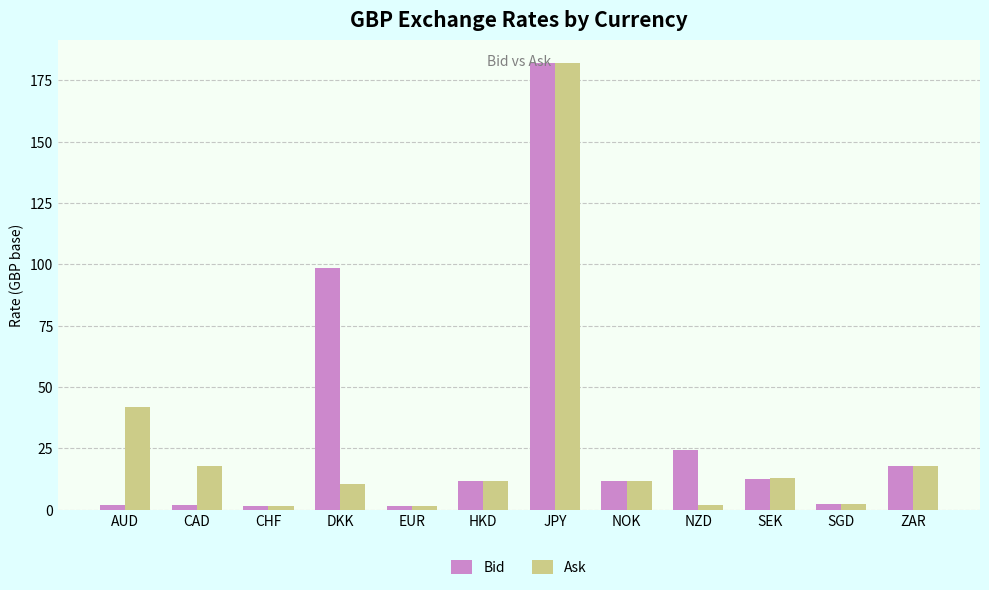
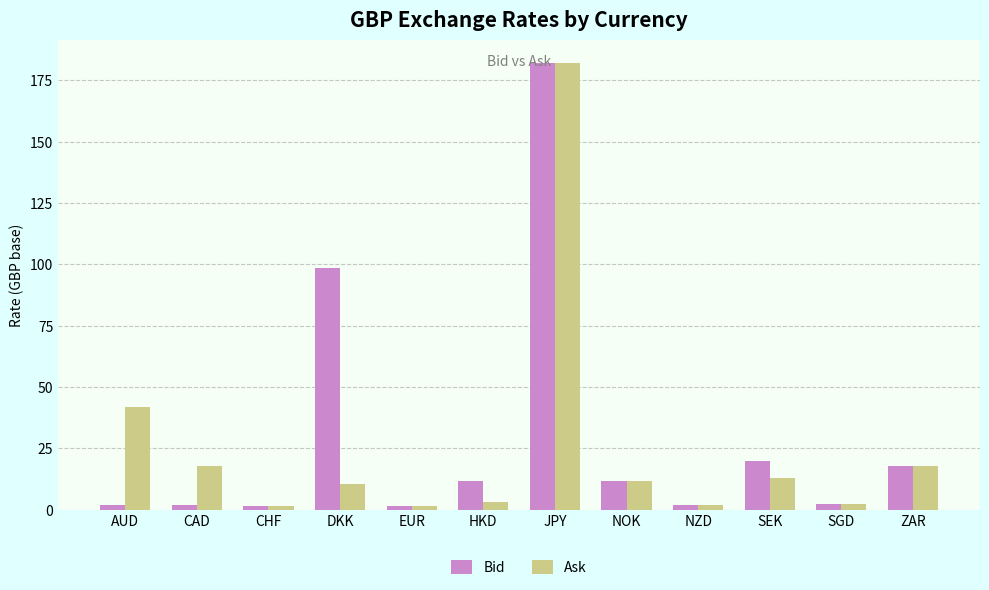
  {
    "Bid": {
      "AUD": 2,
      "CAD": 2,
      "CHF": 1,
      "DKK": 98,
      "EUR": 1,
      "HKD": 12,
      "JPY": 182,
      "NOK": 12,
-     "NZD": 24,
-     "SEK": 13,
+     "NZD": 2,
+     "SEK": 20,
      "SGD": 2,
      "ZAR": 18
    },
    "Ask": {
      "AUD": 42,
      "CAD": 18,
      "CHF": 1,
      "DKK": 10,
      "EUR": 1,
-     "HKD": 12,
+     "HKD": 3,
      "JPY": 182,
      "NOK": 12,
      "NZD": 2,
      "SEK": 13,
      "SGD": 2,
      "ZAR": 18
    }
  }
